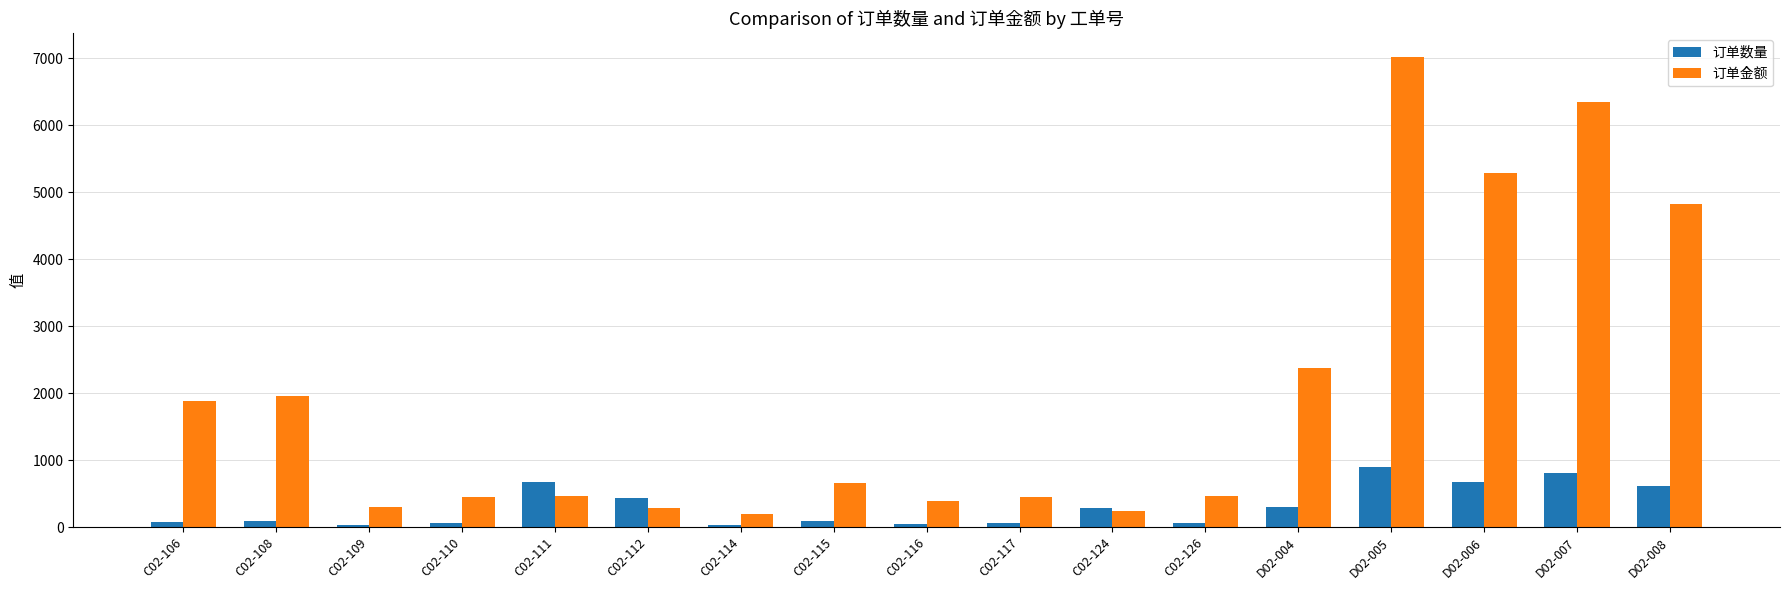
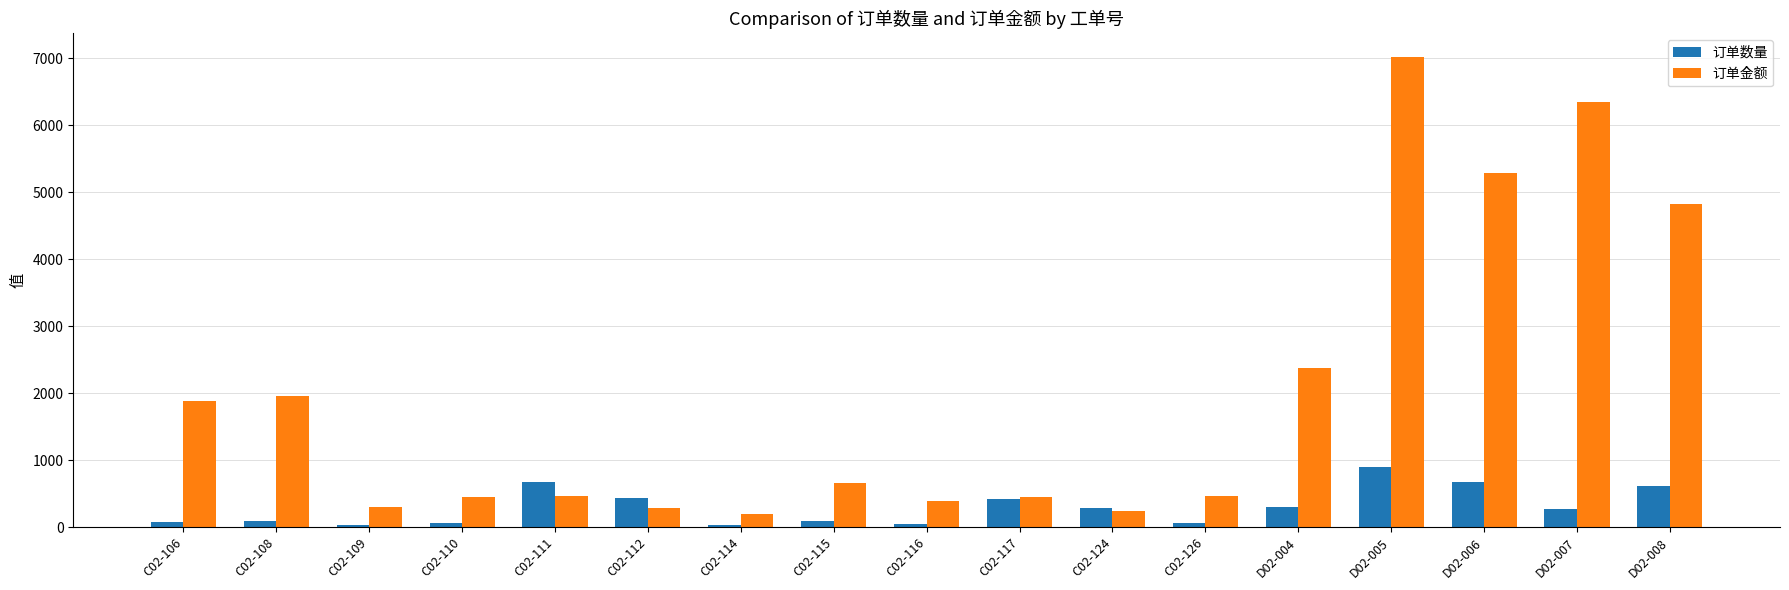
  {
    "订单数量": {
      "C02-106": 100,
      "C02-108": 100,
      "C02-109": 0,
      "C02-110": 100,
      "C02-111": 700,
      "C02-112": 400,
      "C02-115": 100,
      "C02-116": 100,
-     "C02-117": 100,
+     "C02-117": 400,
      "C02-124": 300,
      "C02-126": 100,
      "D02-004": 300,
      "D02-005": 900,
      "D02-006": 700,
-     "D02-007": 800,
+     "D02-007": 300,
      "D02-008": 600
    },
    "订单金额": {
      "C02-106": 1900,
      "C02-108": 2000,
      "C02-109": 300,
      "C02-110": 400,
      "C02-111": 500,
      "C02-112": 300,
      "C02-114": 200,
      "C02-115": 700,
      "C02-116": 400,
      "C02-117": 500,
      "C02-124": 200,
      "C02-126": 500,
      "D02-004": 2400,
      "D02-005": 7000,
      "D02-006": 5300,
      "D02-007": 6300,
      "D02-008": 4800
    }
  }
